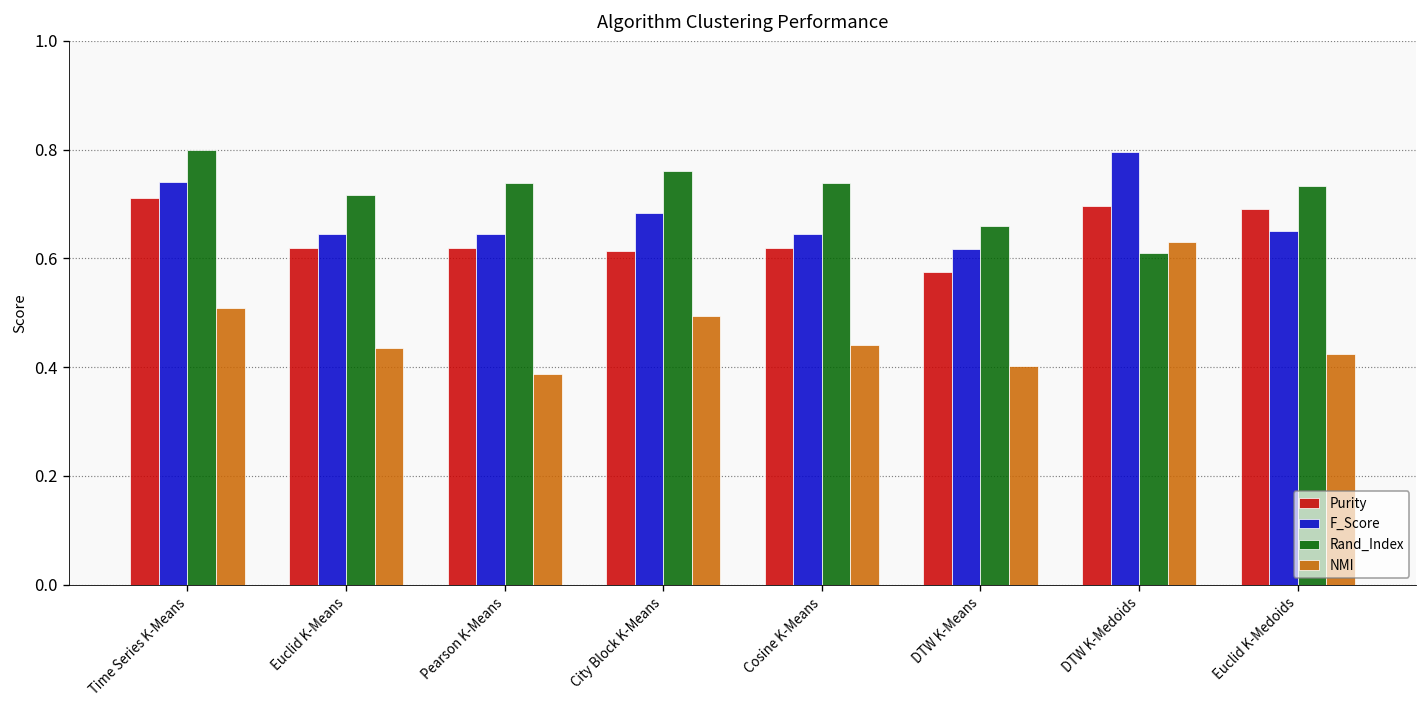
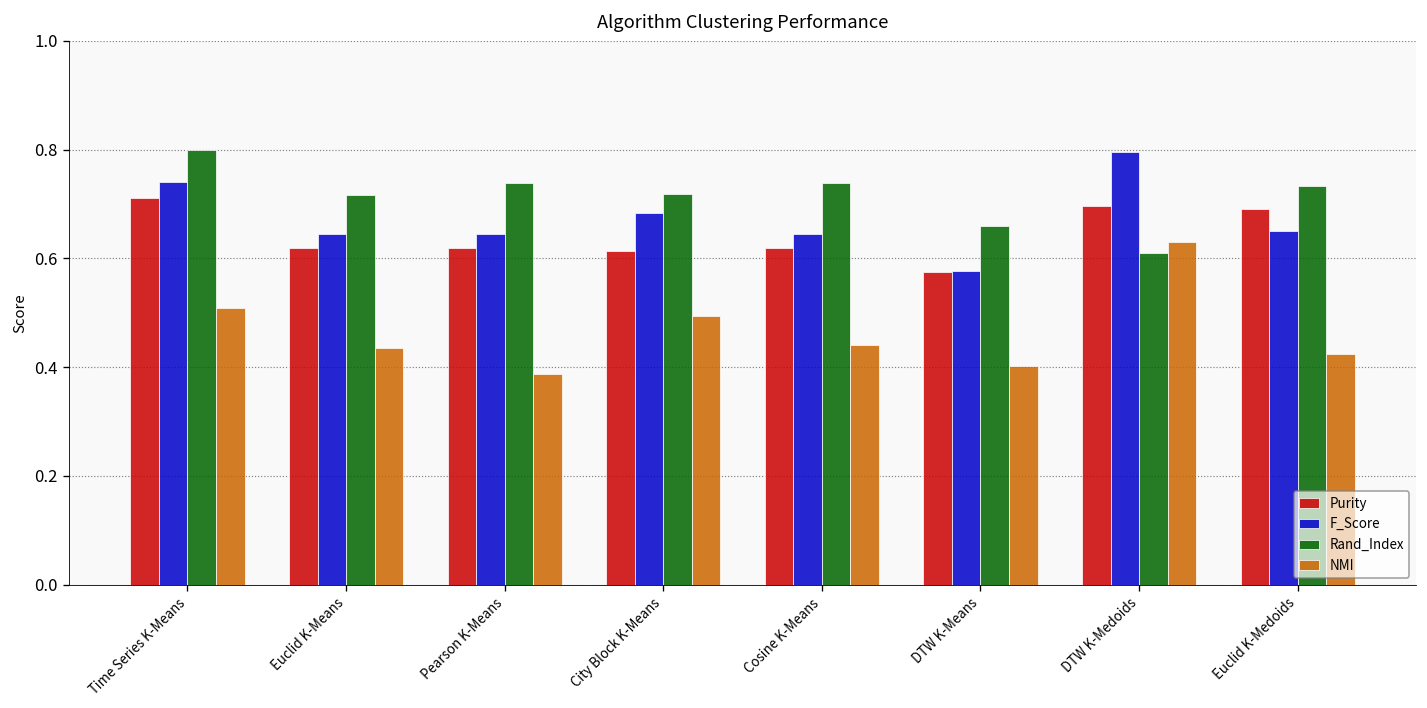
  {
    "Purity": {
      "Time Series K-Means": 0.71,
      "Euclid K-Means": 0.62,
      "Pearson K-Means": 0.62,
      "City Block K-Means": 0.61,
      "Cosine K-Means": 0.62,
      "DTW K-Means": 0.57,
      "DTW K-Medoids": 0.70,
      "Euclid K-Medoids": 0.69
    },
    "F_Score": {
      "Time Series K-Means": 0.74,
      "Euclid K-Means": 0.64,
      "Pearson K-Means": 0.65,
      "City Block K-Means": 0.68,
      "Cosine K-Means": 0.65,
-     "DTW K-Means": 0.62,
+     "DTW K-Means": 0.58,
      "DTW K-Medoids": 0.80,
      "Euclid K-Medoids": 0.65
    },
    "Rand_Index": {
      "Time Series K-Means": 0.80,
      "Euclid K-Means": 0.72,
      "Pearson K-Means": 0.74,
-     "City Block K-Means": 0.76,
+     "City Block K-Means": 0.72,
      "Cosine K-Means": 0.74,
      "DTW K-Means": 0.66,
      "DTW K-Medoids": 0.61,
      "Euclid K-Medoids": 0.73
    },
    "NMI": {
      "Time Series K-Means": 0.51,
      "Euclid K-Means": 0.43,
      "Pearson K-Means": 0.39,
      "City Block K-Means": 0.49,
      "Cosine K-Means": 0.44,
      "DTW K-Means": 0.40,
      "DTW K-Medoids": 0.63,
      "Euclid K-Medoids": 0.42
    }
  }
